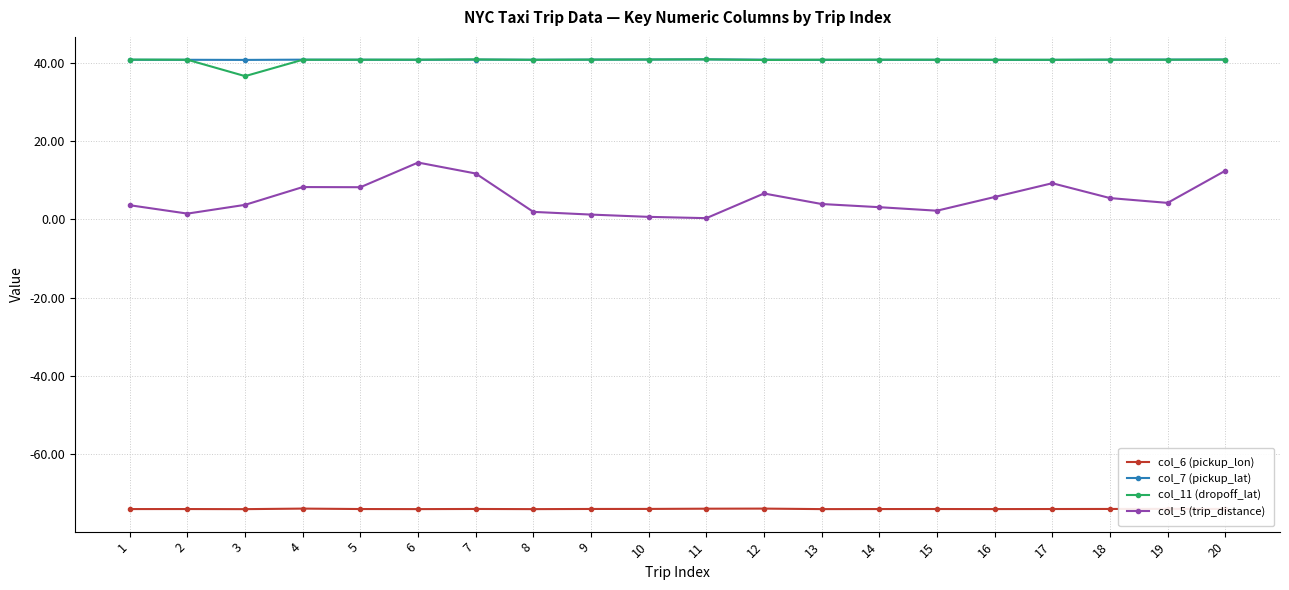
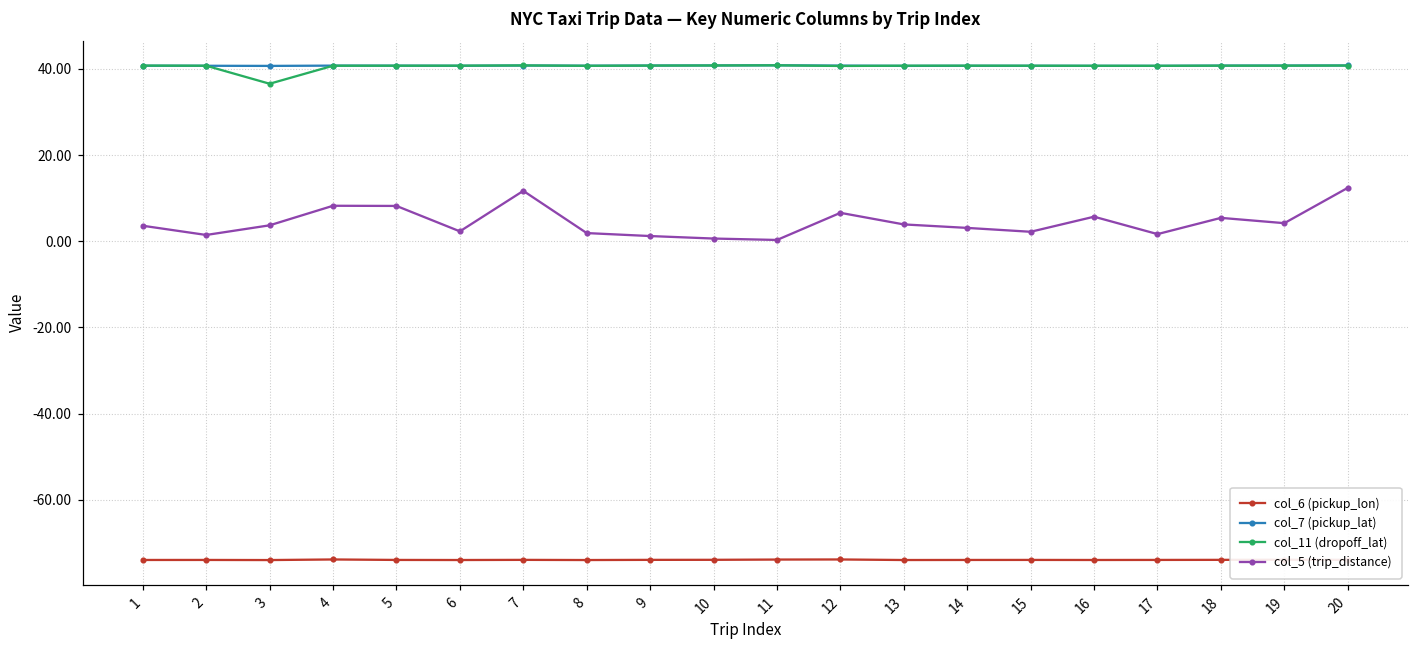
  {
    "col_6 (pickup_lon)": {
      "1": -74,
      "2": -74,
      "3": -74,
      "4": -74,
      "5": -74,
      "6": -74,
      "7": -74,
      "8": -74,
      "9": -74,
      "10": -74,
      "11": -74,
      "12": -74,
      "13": -74,
      "14": -74,
      "15": -74,
      "16": -74,
      "17": -74,
      "18": -74
    },
    "col_7 (pickup_lat)": {
      "3": 41
    },
    "col_11 (dropoff_lat)": {
      "3": 37
    },
    "col_5 (trip_distance)": {
      "1": 4,
      "2": 1,
      "3": 4,
      "4": 8,
      "5": 8,
-     "6": 15,
+     "6": 2,
      "7": 12,
      "8": 2,
      "9": 1,
      "10": 1,
      "11": 0,
      "12": 7,
      "13": 4,
      "14": 3,
      "15": 2,
      "16": 6,
-     "17": 9,
+     "17": 2,
      "18": 5,
      "19": 4,
      "20": 12
    }
  }
